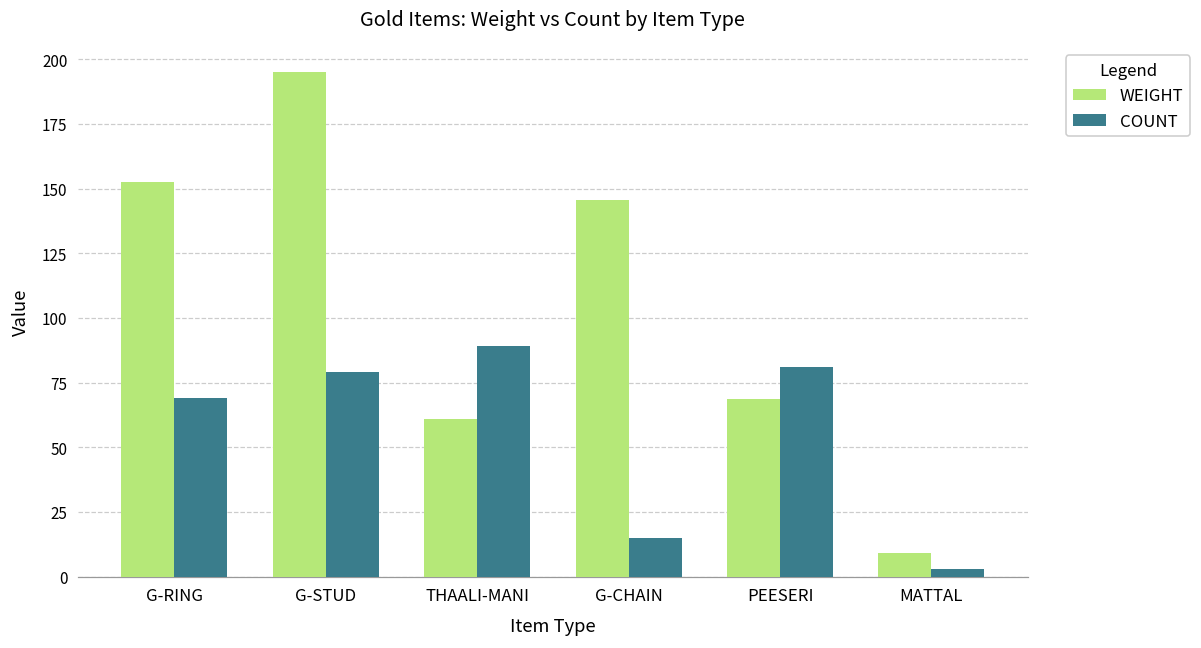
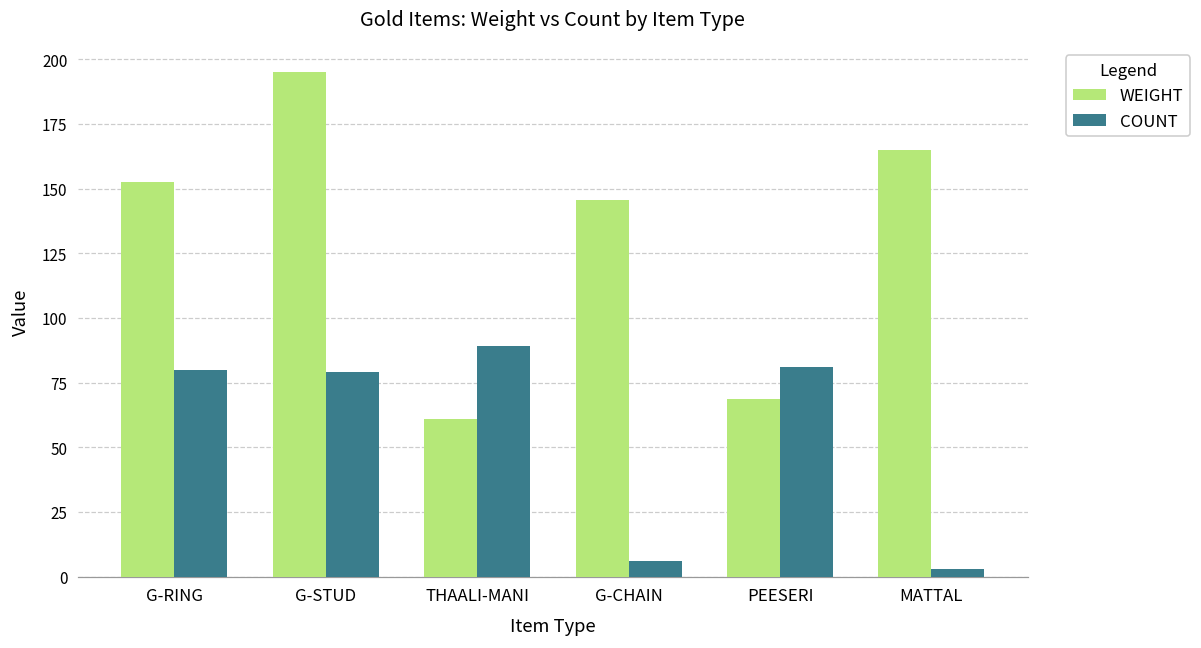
  {
    "WEIGHT": {
      "G-RING": 153,
      "G-STUD": 195,
      "THAALI-MANI": 61,
      "G-CHAIN": 146,
      "PEESERI": 69,
-     "MATTAL": 9
+     "MATTAL": 165
    },
    "COUNT": {
-     "G-RING": 69,
+     "G-RING": 80,
      "G-STUD": 79,
      "THAALI-MANI": 89,
-     "G-CHAIN": 15,
+     "G-CHAIN": 6,
      "PEESERI": 81,
      "MATTAL": 3
    }
  }
